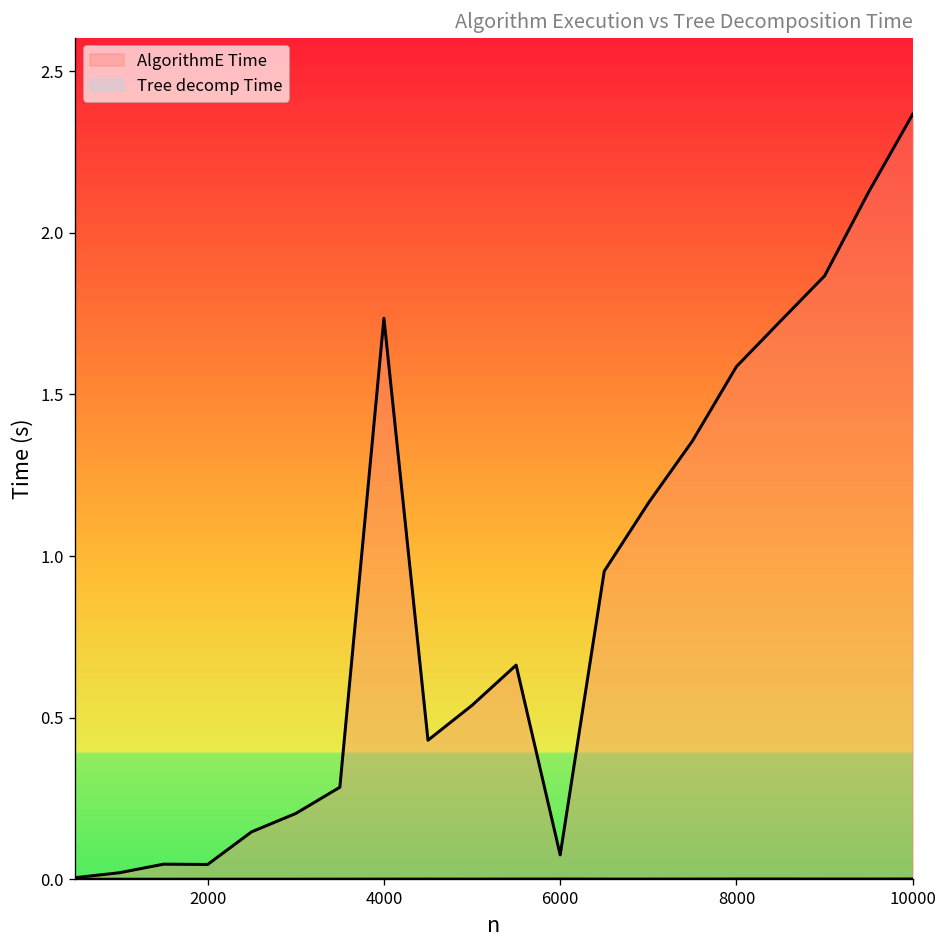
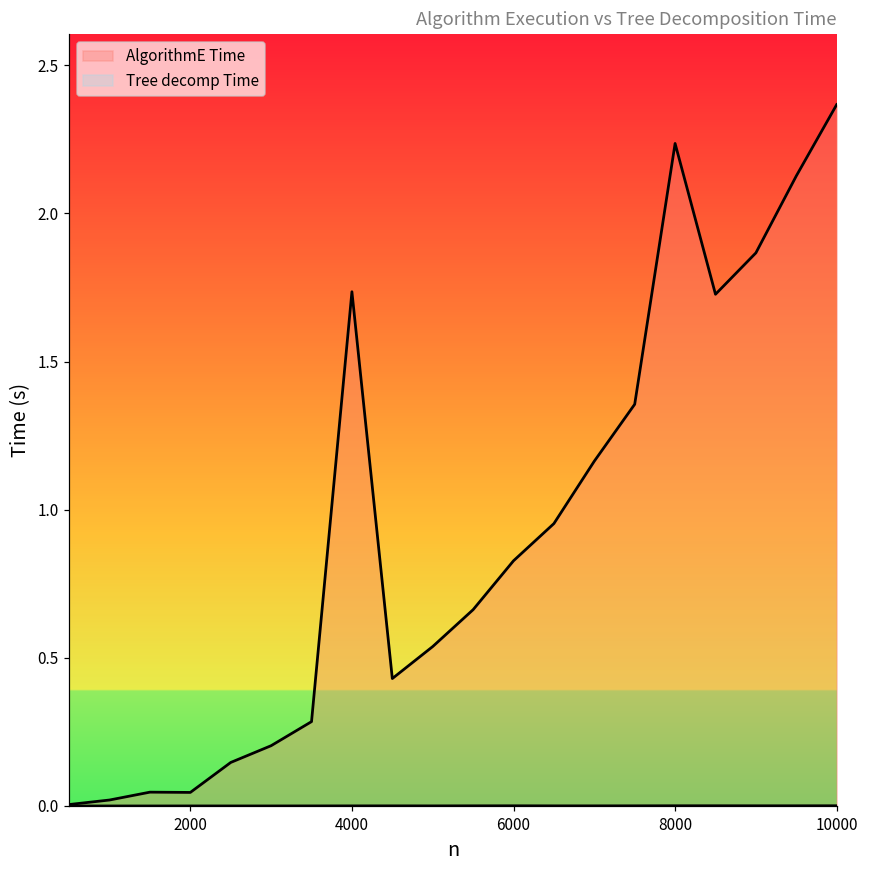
  {
    "AlgorithmE Time": {
      "2000": 0.05,
      "4000": 1.74,
-     "6000": 0.08,
-     "8000": 1.59,
+     "6000": 0.83,
+     "8000": 2.24,
      "10000": 2.37
    },
    "Tree decomp Time": {
      "2000": 0.00,
      "4000": 0.00,
      "6000": 0.00,
      "8000": 0.00,
      "10000": 0.00
    }
  }
